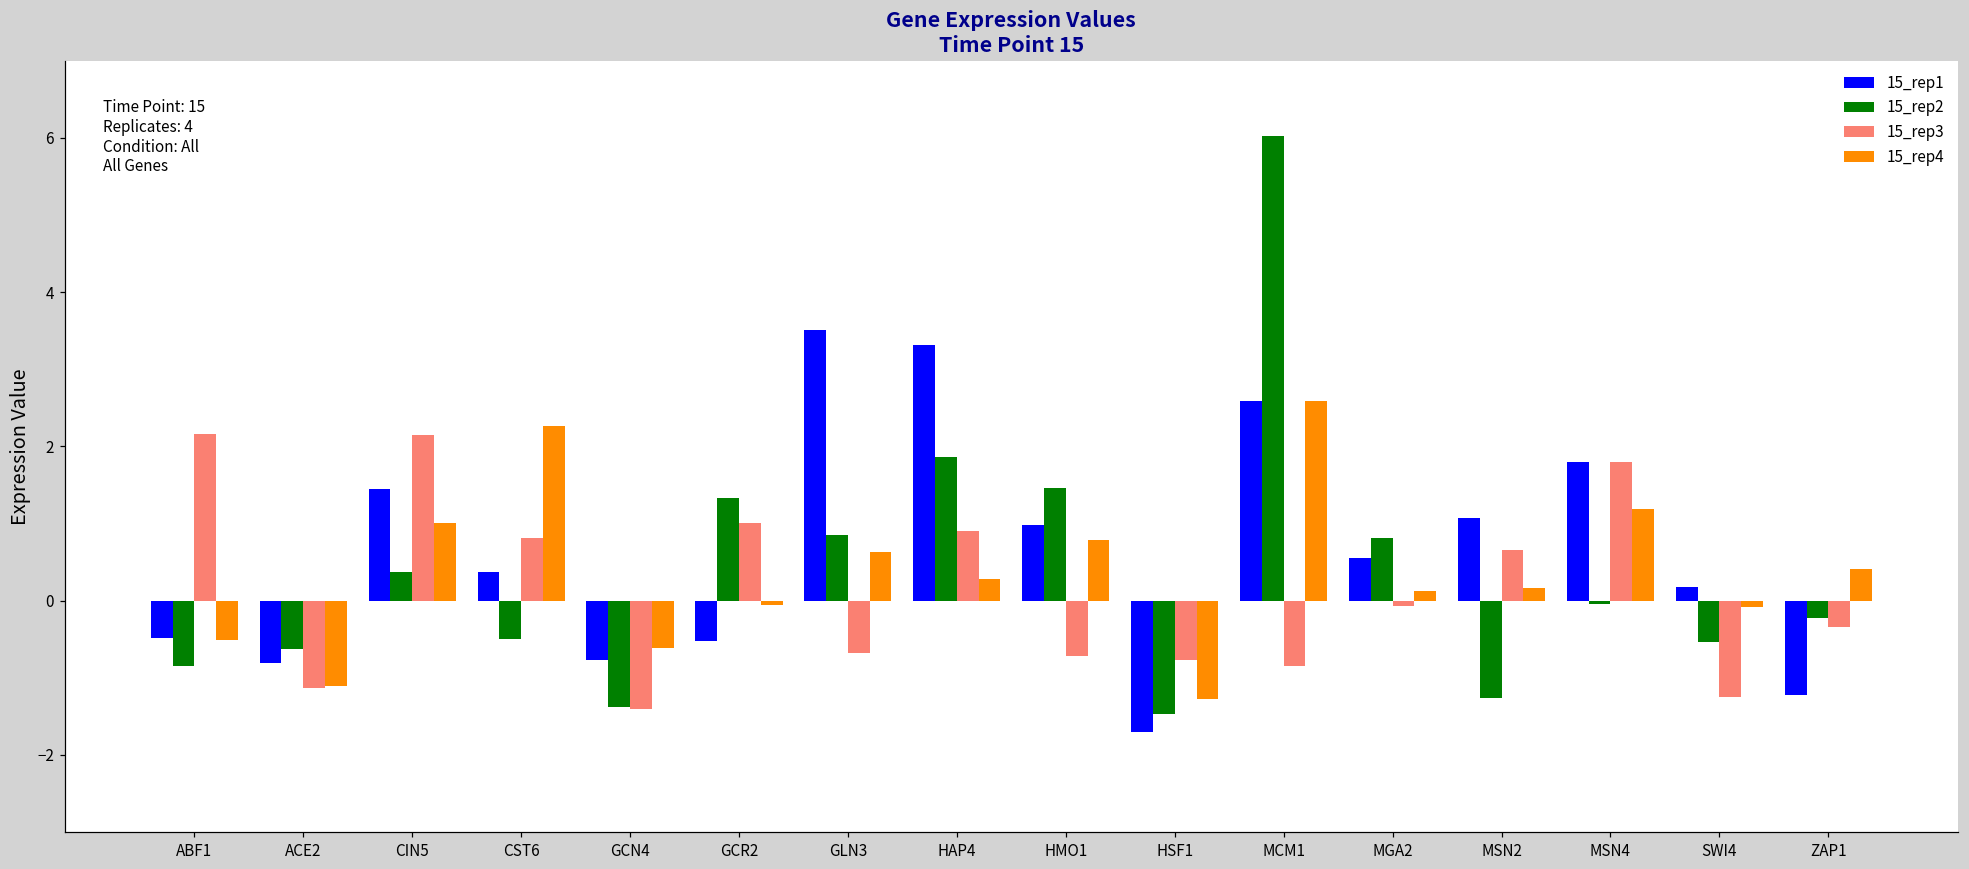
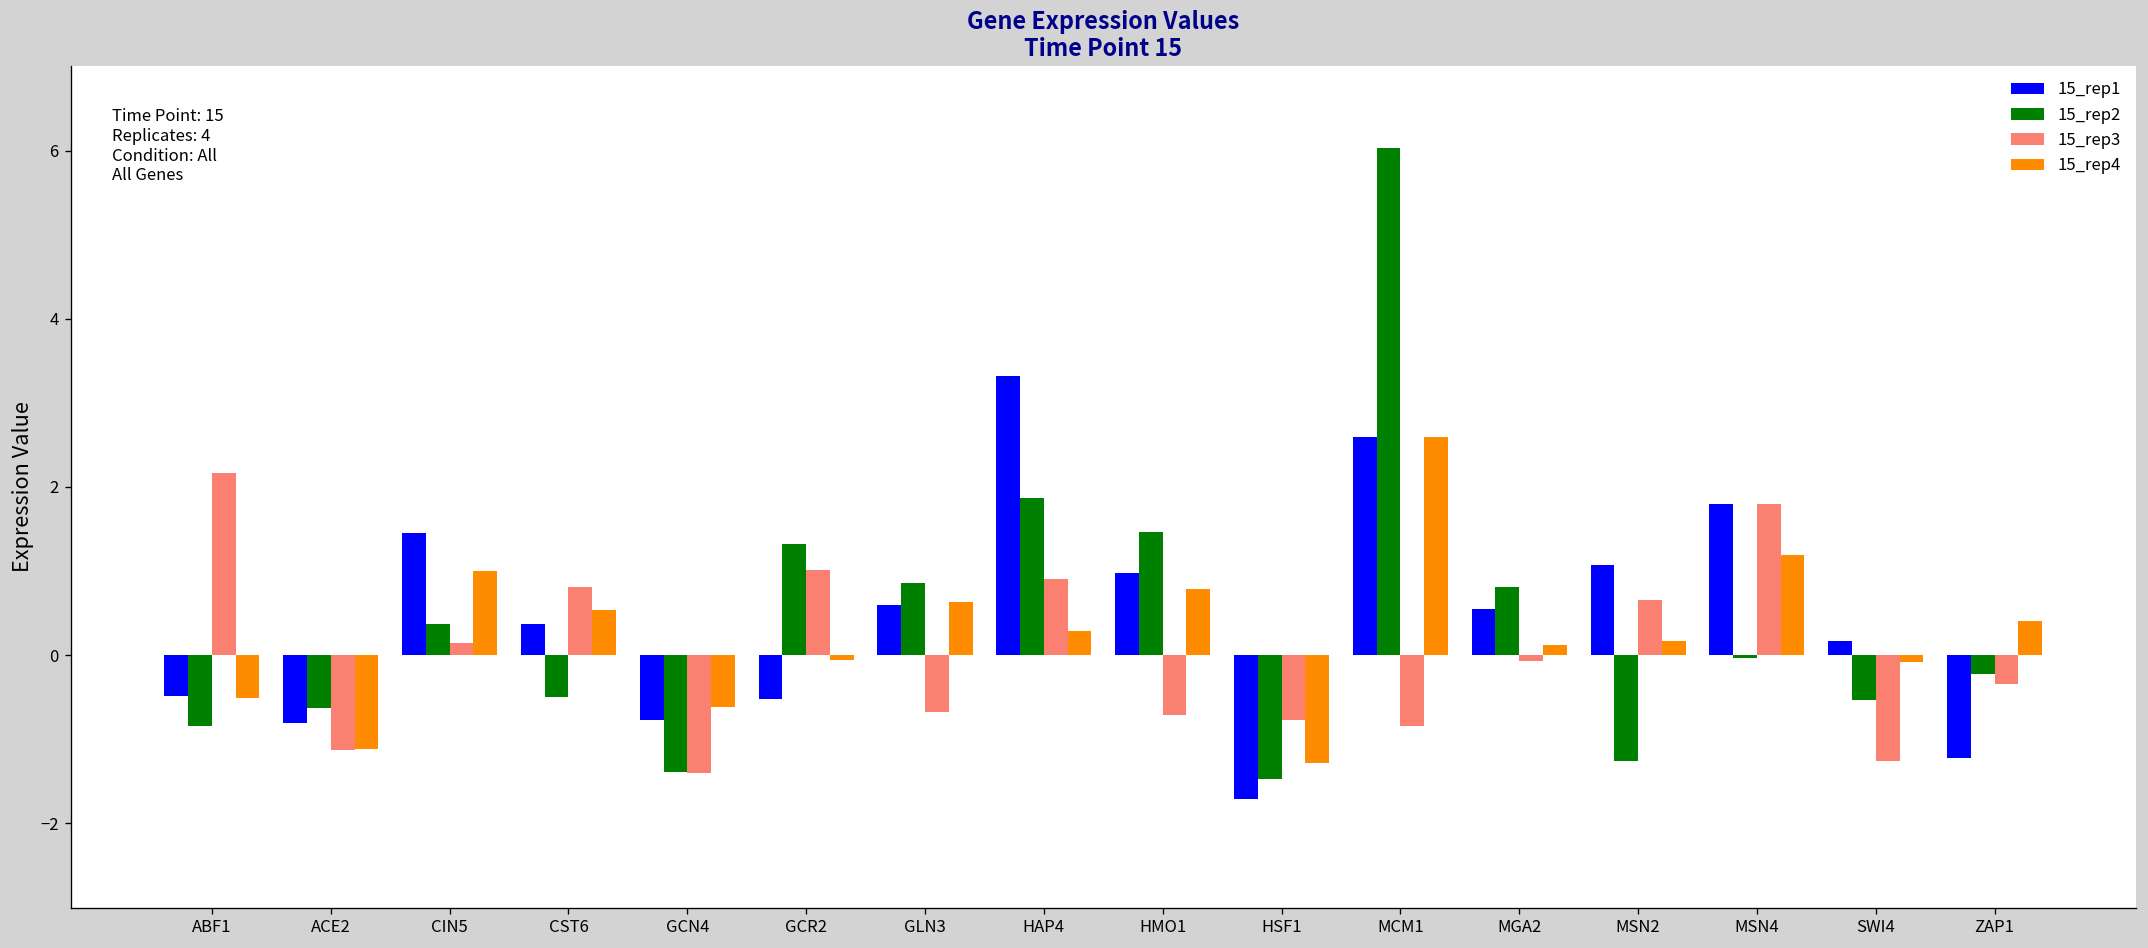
  {
    "15_rep1": {
      "ABF1": -0.5,
      "ACE2": -0.8,
      "CIN5": 1.5,
      "CST6": 0.4,
      "GCN4": -0.8,
      "GCR2": -0.5,
-     "GLN3": 3.5,
+     "GLN3": 0.6,
      "HAP4": 3.3,
      "HMO1": 1.0,
      "HSF1": -1.7,
      "MCM1": 2.6,
      "MGA2": 0.5,
      "MSN2": 1.1,
      "MSN4": 1.8,
      "SWI4": 0.2,
      "ZAP1": -1.2
    },
    "15_rep2": {
      "ABF1": -0.8,
      "ACE2": -0.6,
      "CIN5": 0.4,
      "CST6": -0.5,
      "GCN4": -1.4,
      "GCR2": 1.3,
      "GLN3": 0.9,
      "HAP4": 1.9,
      "HMO1": 1.5,
      "HSF1": -1.5,
      "MCM1": 6.0,
      "MGA2": 0.8,
      "MSN2": -1.3,
      "MSN4": 0.0,
      "SWI4": -0.5,
      "ZAP1": -0.2
    },
    "15_rep3": {
      "ABF1": 2.2,
      "ACE2": -1.1,
-     "CIN5": 2.1,
+     "CIN5": 0.1,
      "CST6": 0.8,
      "GCN4": -1.4,
      "GCR2": 1.0,
      "GLN3": -0.7,
      "HAP4": 0.9,
      "HMO1": -0.7,
      "HSF1": -0.8,
      "MCM1": -0.8,
      "MGA2": -0.1,
      "MSN2": 0.7,
      "MSN4": 1.8,
      "SWI4": -1.3,
      "ZAP1": -0.3
    },
    "15_rep4": {
      "ABF1": -0.5,
      "ACE2": -1.1,
      "CIN5": 1.0,
-     "CST6": 2.3,
+     "CST6": 0.5,
      "GCN4": -0.6,
      "GCR2": -0.1,
      "GLN3": 0.6,
      "HAP4": 0.3,
      "HMO1": 0.8,
      "HSF1": -1.3,
      "MCM1": 2.6,
      "MGA2": 0.1,
      "MSN2": 0.2,
      "MSN4": 1.2,
      "SWI4": -0.1,
      "ZAP1": 0.4
    }
  }
